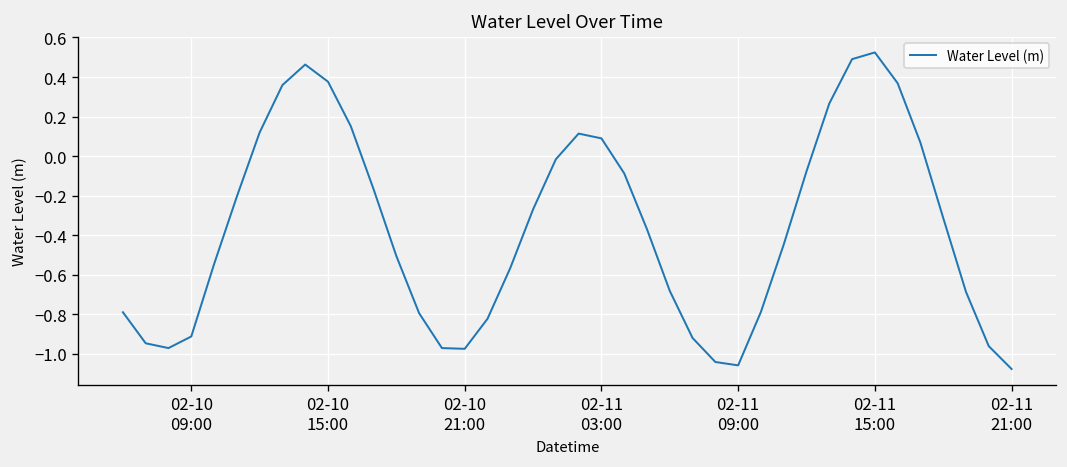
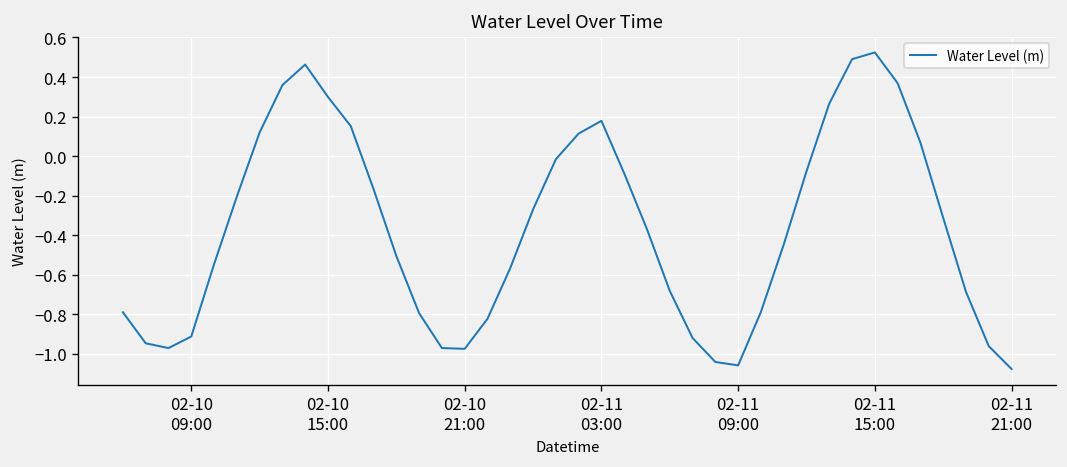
  {
    "02-10 09:00": -0.91,
-   "02-10 15:00": 0.38,
+   "02-10 15:00": 0.30,
    "02-10 21:00": -0.98,
-   "02-11 03:00": 0.09,
+   "02-11 03:00": 0.18,
    "02-11 09:00": -1.06,
    "02-11 15:00": 0.52,
    "02-11 21:00": -1.08
  }
